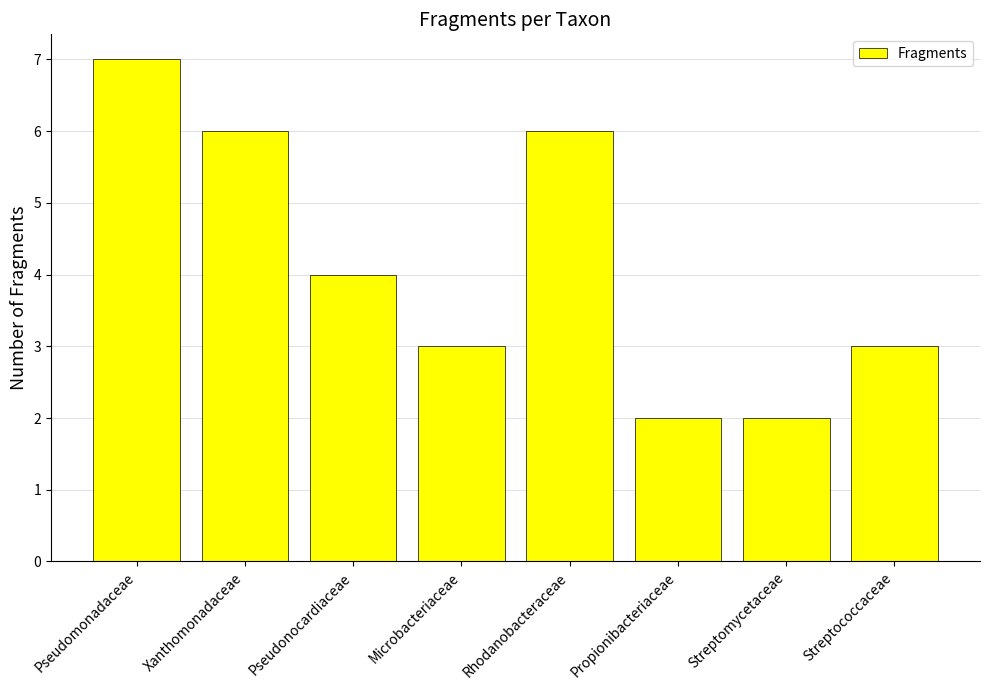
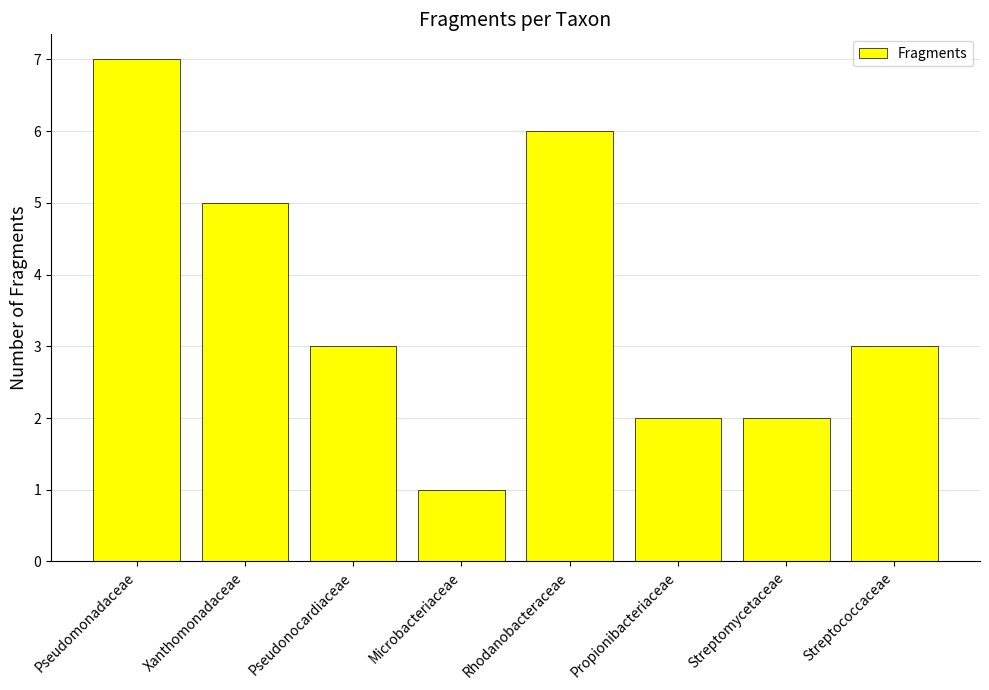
  {
    "Pseudomonadaceae": 7,
-   "Xanthomonadaceae": 6,
-   "Pseudonocardiaceae": 4,
-   "Microbacteriaceae": 3,
+   "Xanthomonadaceae": 5,
+   "Pseudonocardiaceae": 3,
+   "Microbacteriaceae": 1,
    "Rhodanobacteraceae": 6,
    "Propionibacteriaceae": 2,
    "Streptomycetaceae": 2,
    "Streptococcaceae": 3
  }
